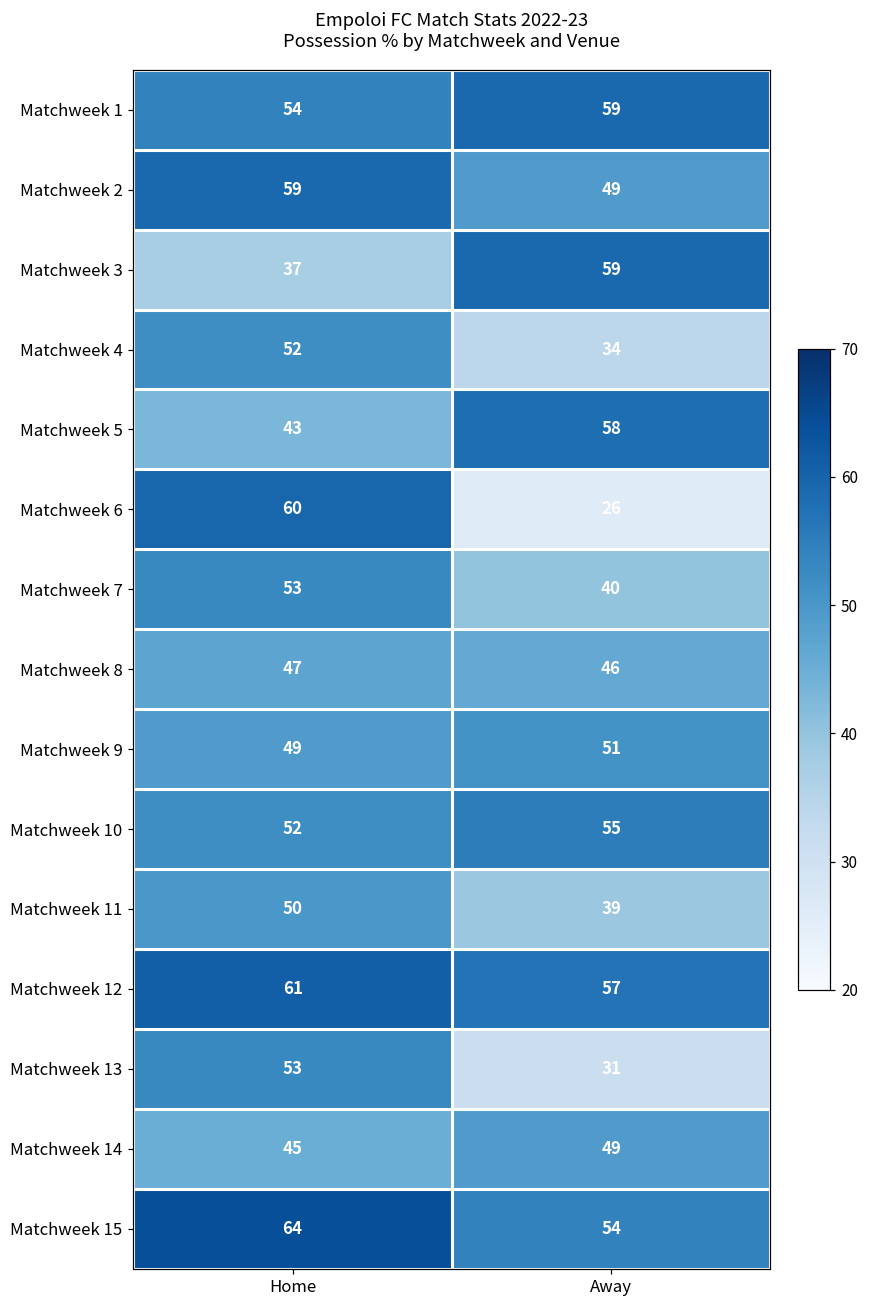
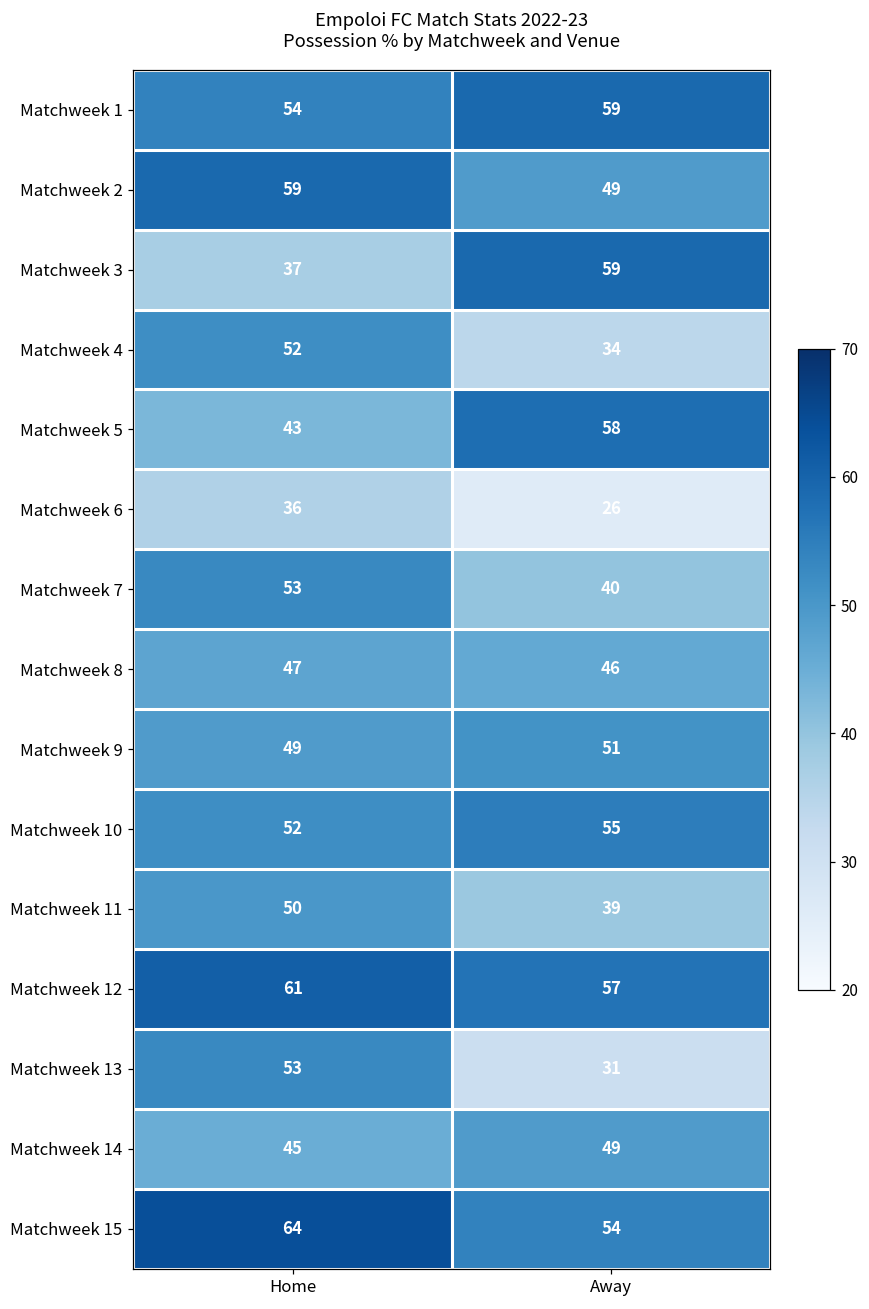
  {
    "Matchweek 1": {
      "Home": 54,
      "Away": 59
    },
    "Matchweek 2": {
      "Home": 59,
      "Away": 49
    },
    "Matchweek 3": {
      "Home": 37,
      "Away": 59
    },
    "Matchweek 4": {
      "Home": 52,
      "Away": 34
    },
    "Matchweek 5": {
      "Home": 43,
      "Away": 58
    },
    "Matchweek 6": {
-     "Home": 60
+     "Home": 36
    },
    "Matchweek 7": {
      "Home": 53,
      "Away": 40
    },
    "Matchweek 8": {
      "Home": 47,
      "Away": 46
    },
    "Matchweek 9": {
      "Home": 49,
      "Away": 51
    },
    "Matchweek 10": {
      "Home": 52,
      "Away": 55
    },
    "Matchweek 11": {
      "Home": 50,
      "Away": 39
    },
    "Matchweek 12": {
      "Home": 61,
      "Away": 57
    },
    "Matchweek 13": {
      "Home": 53,
      "Away": 31
    },
    "Matchweek 14": {
      "Home": 45,
      "Away": 49
    },
    "Matchweek 15": {
      "Home": 64,
      "Away": 54
    }
  }
